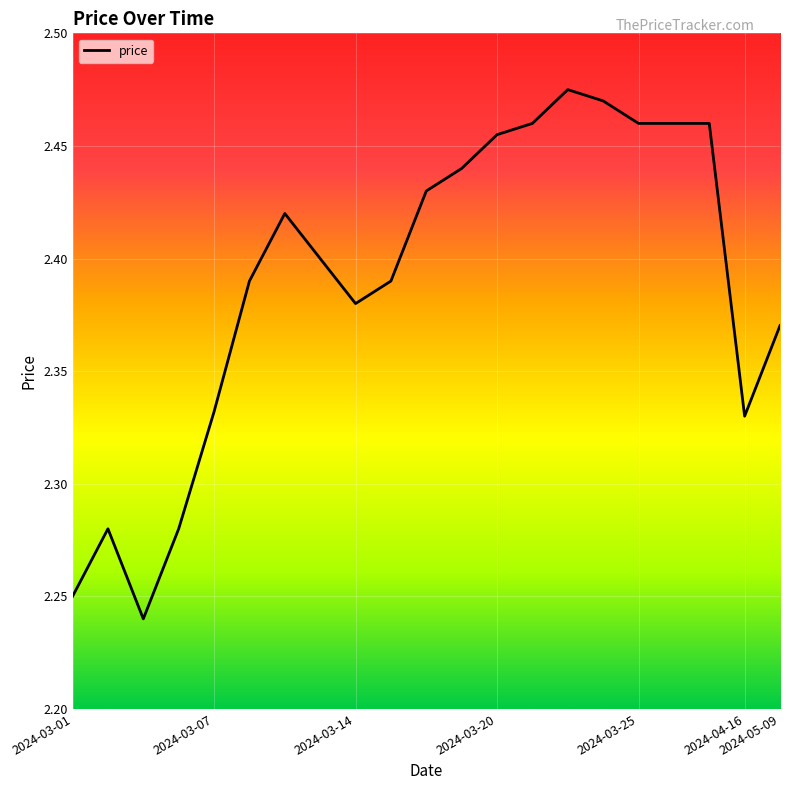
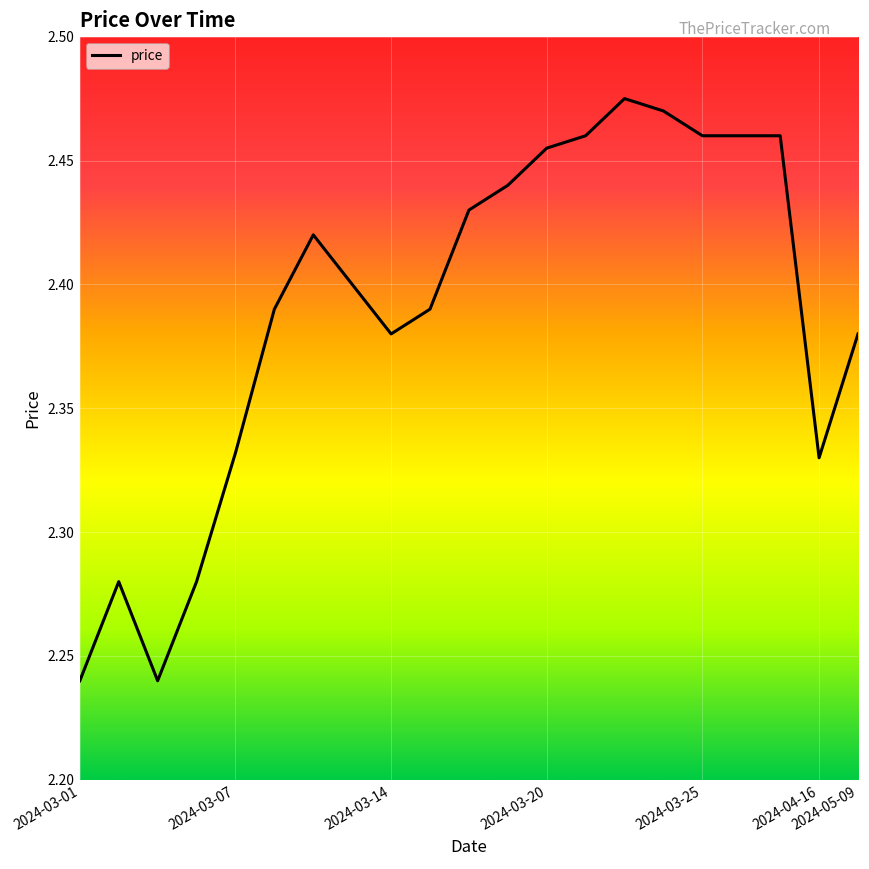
  {
-   "2024-03-01": 2.25,
+   "2024-03-01": 2.24,
    "2024-03-07": 2.332,
    "2024-03-14": 2.380,
    "2024-04-16": 2.330,
-   "2024-05-09": 2.370
+   "2024-05-09": 2.380
  }
